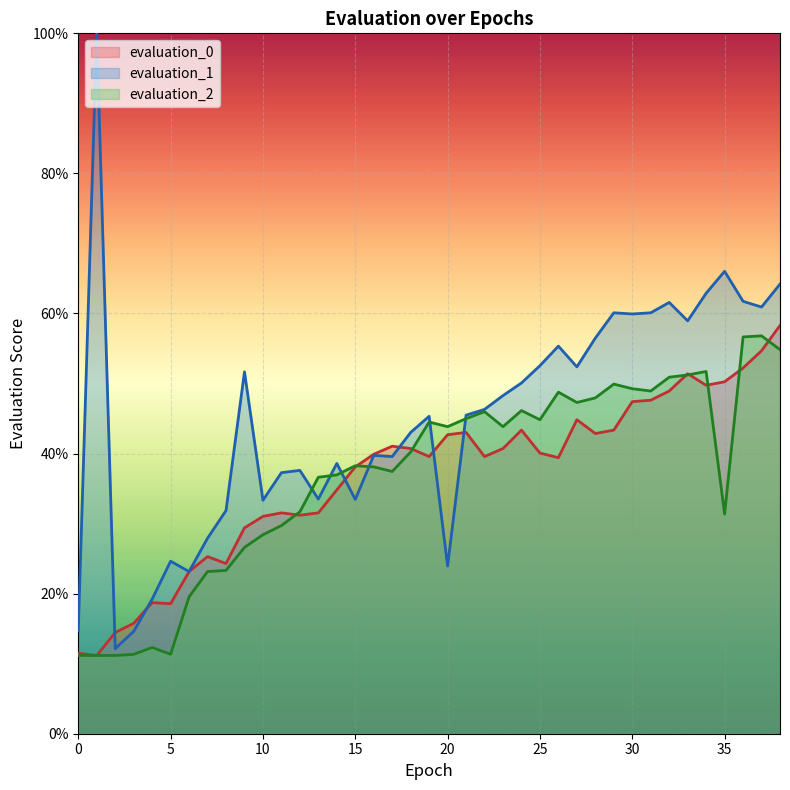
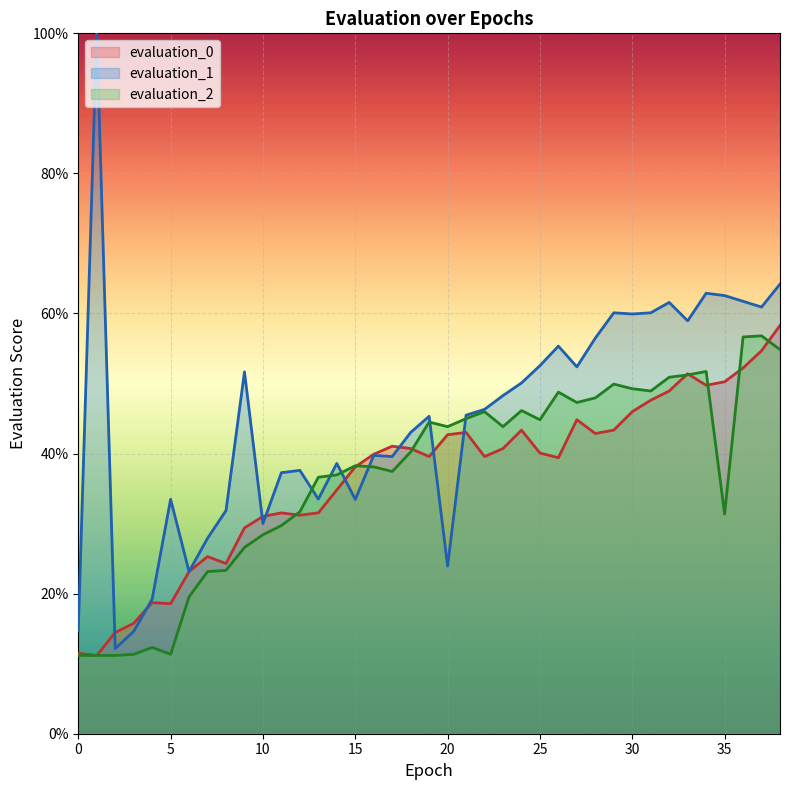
  {
    "evaluation_0": {
      "5": "19%",
      "10": "31%",
      "20": "43%",
      "25": "40%",
-     "30": "47%",
+     "30": "46%",
      "35": "50%"
    },
    "evaluation_1": {
      "0": "15%",
-     "5": "25%",
-     "10": "33%",
+     "5": "33%",
+     "10": "30%",
      "15": "33%",
      "20": "24%",
      "25": "53%",
      "30": "60%",
-     "35": "66%"
+     "35": "63%"
    },
    "evaluation_2": {
      "5": "11%",
      "10": "28%",
      "20": "44%",
      "25": "45%",
      "30": "49%",
      "35": "31%"
    }
  }
